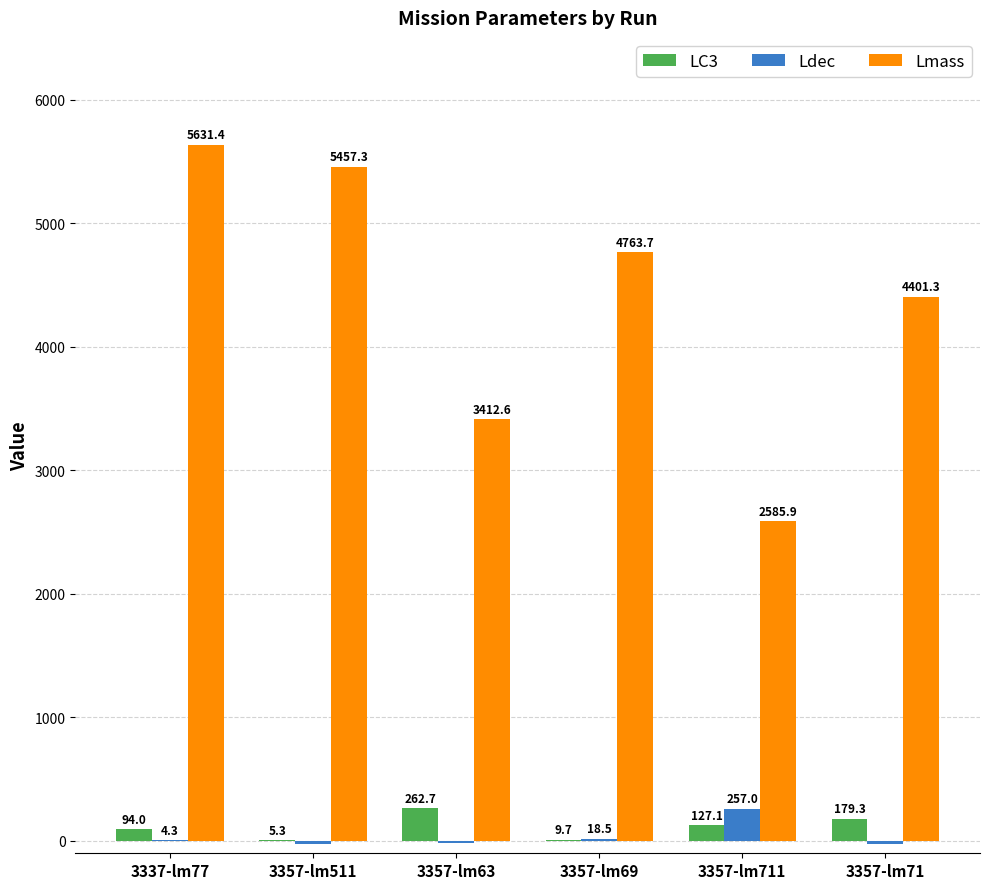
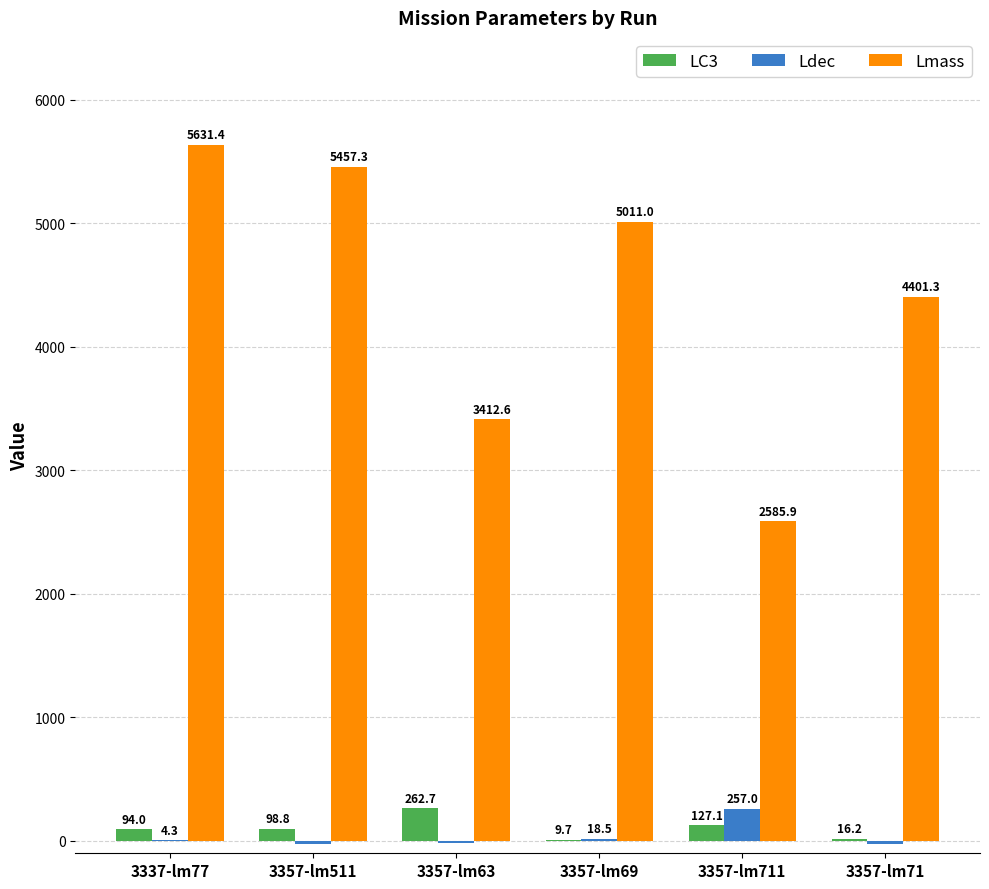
  {
    "LC3": {
      "3337-lm77": 94.0,
-     "3357-lm511": 5.3,
+     "3357-lm511": 98.8,
      "3357-lm63": 262.7,
      "3357-lm69": 9.7,
      "3357-lm711": 127.1,
-     "3357-lm71": 179.3
+     "3357-lm71": 16.2
    },
    "Ldec": {
      "3337-lm77": 4.3,
      "3357-lm69": 18.5,
      "3357-lm711": 257.0
    },
    "Lmass": {
      "3337-lm77": 5631.4,
      "3357-lm511": 5457.3,
      "3357-lm63": 3412.6,
-     "3357-lm69": 4763.7,
+     "3357-lm69": 5011.0,
      "3357-lm711": 2585.9,
      "3357-lm71": 4401.3
    }
  }
